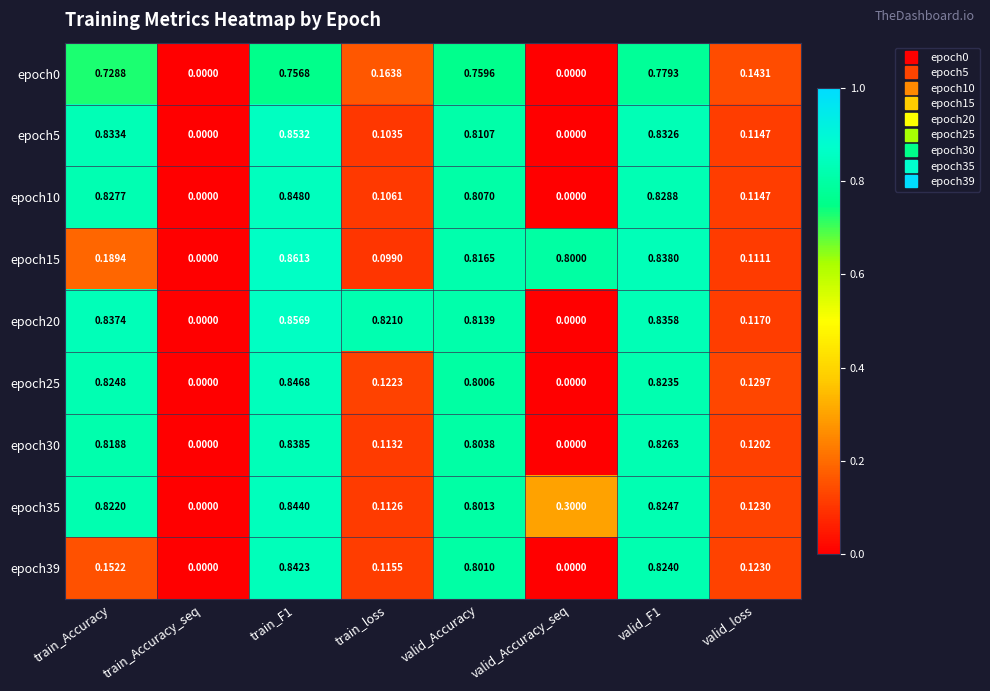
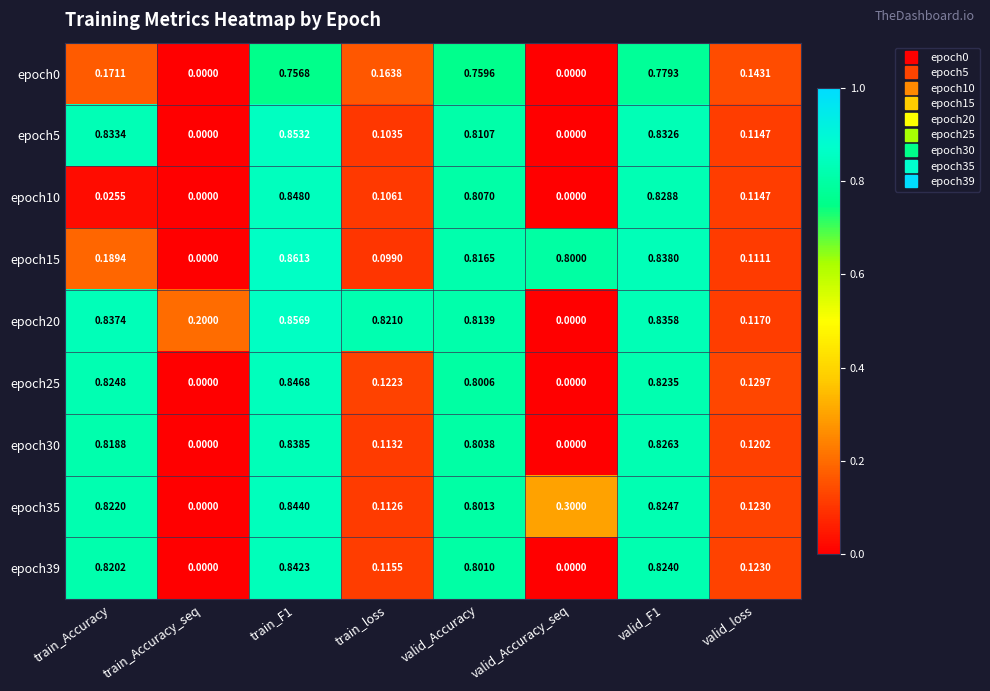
  {
    "epoch0": {
-     "train_Accuracy": 0.7288,
+     "train_Accuracy": 0.1711,
      "train_Accuracy_seq": 0.0000,
      "train_F1": 0.7568,
      "train_loss": 0.1638,
      "valid_Accuracy": 0.7596,
      "valid_Accuracy_seq": 0.0000,
      "valid_F1": 0.7793,
      "valid_loss": 0.1431
    },
    "epoch5": {
      "train_Accuracy": 0.8334,
      "train_Accuracy_seq": 0.0000,
      "train_F1": 0.8532,
      "train_loss": 0.1035,
      "valid_Accuracy": 0.8107,
      "valid_Accuracy_seq": 0.0000,
      "valid_F1": 0.8326,
      "valid_loss": 0.1147
    },
    "epoch10": {
-     "train_Accuracy": 0.8277,
+     "train_Accuracy": 0.0255,
      "train_Accuracy_seq": 0.0000,
      "train_F1": 0.8480,
      "train_loss": 0.1061,
      "valid_Accuracy": 0.8070,
      "valid_Accuracy_seq": 0.0000,
      "valid_F1": 0.8288,
      "valid_loss": 0.1147
    },
    "epoch15": {
      "train_Accuracy": 0.1894,
      "train_Accuracy_seq": 0.0000,
      "train_F1": 0.8613,
      "train_loss": 0.0990,
      "valid_Accuracy": 0.8165,
      "valid_Accuracy_seq": 0.8000,
      "valid_F1": 0.8380,
      "valid_loss": 0.1111
    },
    "epoch20": {
      "train_Accuracy": 0.8374,
-     "train_Accuracy_seq": 0.0000,
+     "train_Accuracy_seq": 0.2000,
      "train_F1": 0.8569,
      "train_loss": 0.8210,
      "valid_Accuracy": 0.8139,
      "valid_Accuracy_seq": 0.0000,
      "valid_F1": 0.8358,
      "valid_loss": 0.1170
    },
    "epoch25": {
      "train_Accuracy": 0.8248,
      "train_Accuracy_seq": 0.0000,
      "train_F1": 0.8468,
      "train_loss": 0.1223,
      "valid_Accuracy": 0.8006,
      "valid_Accuracy_seq": 0.0000,
      "valid_F1": 0.8235,
      "valid_loss": 0.1297
    },
    "epoch30": {
      "train_Accuracy": 0.8188,
      "train_Accuracy_seq": 0.0000,
      "train_F1": 0.8385,
      "train_loss": 0.1132,
      "valid_Accuracy": 0.8038,
      "valid_Accuracy_seq": 0.0000,
      "valid_F1": 0.8263,
      "valid_loss": 0.1202
    },
    "epoch35": {
      "train_Accuracy": 0.8220,
      "train_Accuracy_seq": 0.0000,
      "train_F1": 0.8440,
      "train_loss": 0.1126,
      "valid_Accuracy": 0.8013,
      "valid_Accuracy_seq": 0.3000,
      "valid_F1": 0.8247,
      "valid_loss": 0.1230
    },
    "epoch39": {
-     "train_Accuracy": 0.1522,
+     "train_Accuracy": 0.8202,
      "train_Accuracy_seq": 0.0000,
      "train_F1": 0.8423,
      "train_loss": 0.1155,
      "valid_Accuracy": 0.8010,
      "valid_Accuracy_seq": 0.0000,
      "valid_F1": 0.8240,
      "valid_loss": 0.1230
    }
  }
